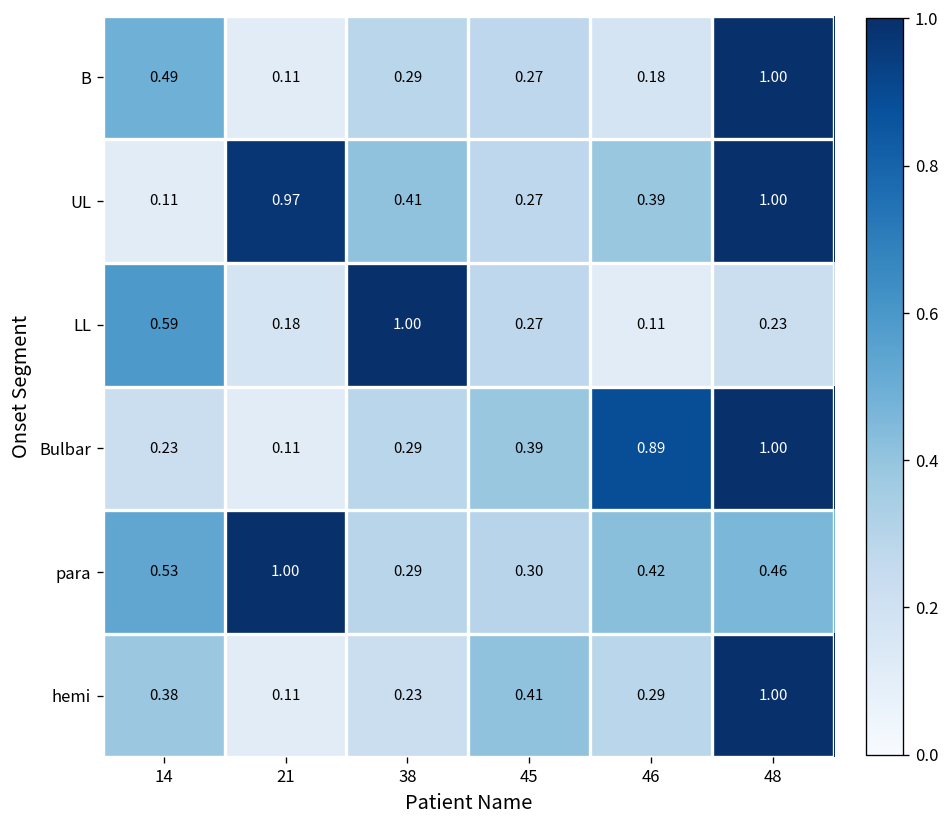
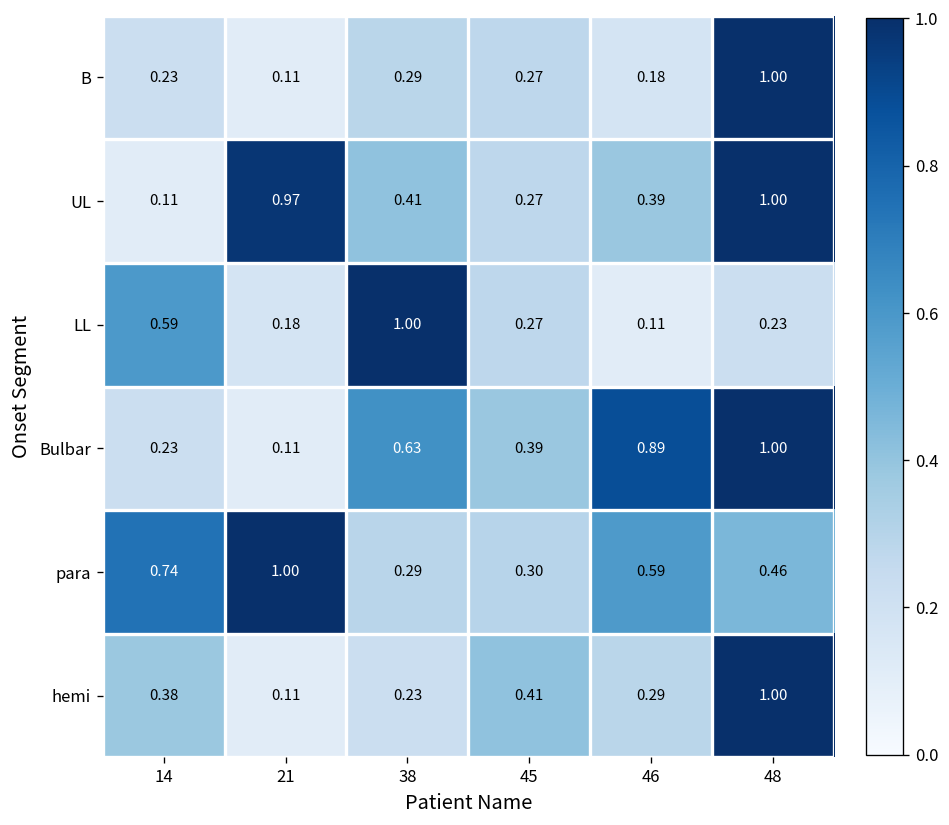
  {
    "B": {
-     "14": 0.49,
+     "14": 0.23,
      "21": 0.11,
      "38": 0.29,
      "45": 0.27,
      "46": 0.18,
      "48": 1.00
    },
    "UL": {
      "14": 0.11,
      "21": 0.97,
      "38": 0.41,
      "45": 0.27,
      "46": 0.39,
      "48": 1.00
    },
    "LL": {
      "14": 0.59,
      "21": 0.18,
      "38": 1.00,
      "45": 0.27,
      "46": 0.11,
      "48": 0.23
    },
    "Bulbar": {
      "14": 0.23,
      "21": 0.11,
-     "38": 0.29,
+     "38": 0.63,
      "45": 0.39,
      "46": 0.89,
      "48": 1.00
    },
    "para": {
-     "14": 0.53,
+     "14": 0.74,
      "21": 1.00,
      "38": 0.29,
      "45": 0.30,
-     "46": 0.42,
+     "46": 0.59,
      "48": 0.46
    },
    "hemi": {
      "14": 0.38,
      "21": 0.11,
      "38": 0.23,
      "45": 0.41,
      "46": 0.29,
      "48": 1.00
    }
  }
